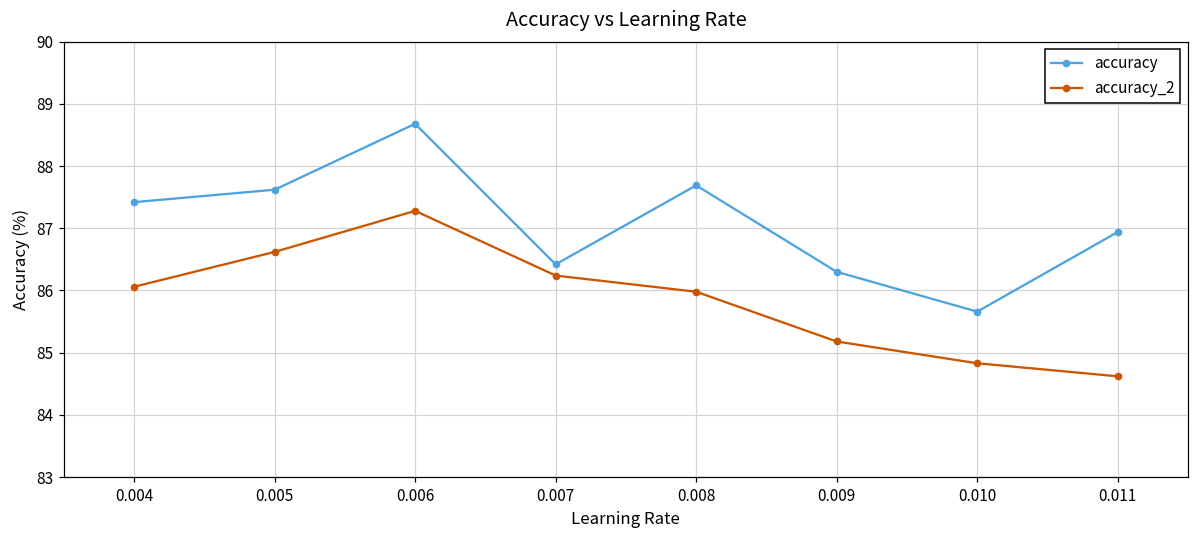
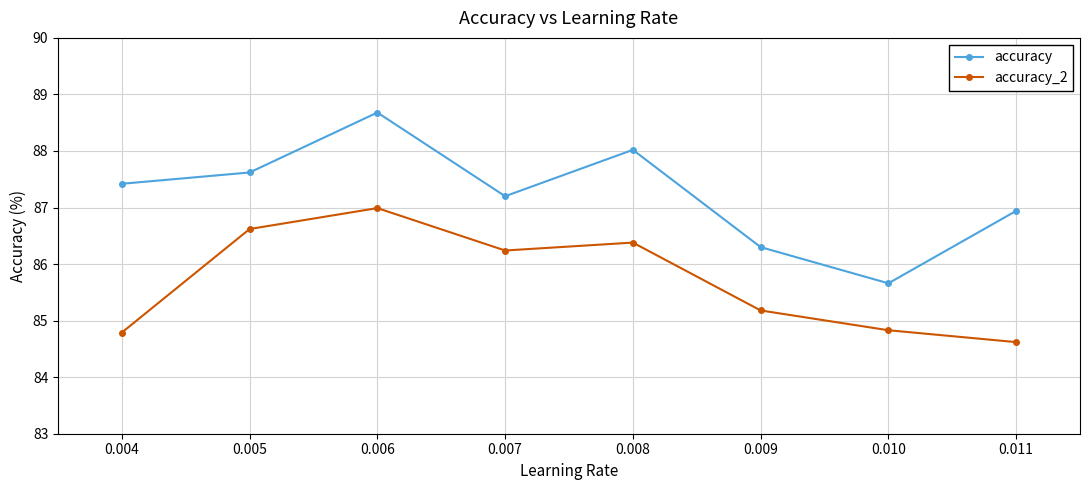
  {
    "accuracy": {
      "0.004": 87.4,
      "0.005": 87.6,
      "0.006": 88.7,
-     "0.007": 86.4,
-     "0.008": 87.7,
+     "0.007": 87.2,
+     "0.008": 88.0,
      "0.009": 86.3,
      "0.010": 85.7,
      "0.011": 86.9
    },
    "accuracy_2": {
-     "0.004": 86.1,
+     "0.004": 84.8,
      "0.005": 86.6,
-     "0.006": 87.3,
+     "0.006": 87.0,
      "0.007": 86.2,
-     "0.008": 86.0,
+     "0.008": 86.4,
      "0.009": 85.2,
      "0.010": 84.8,
      "0.011": 84.6
    }
  }
